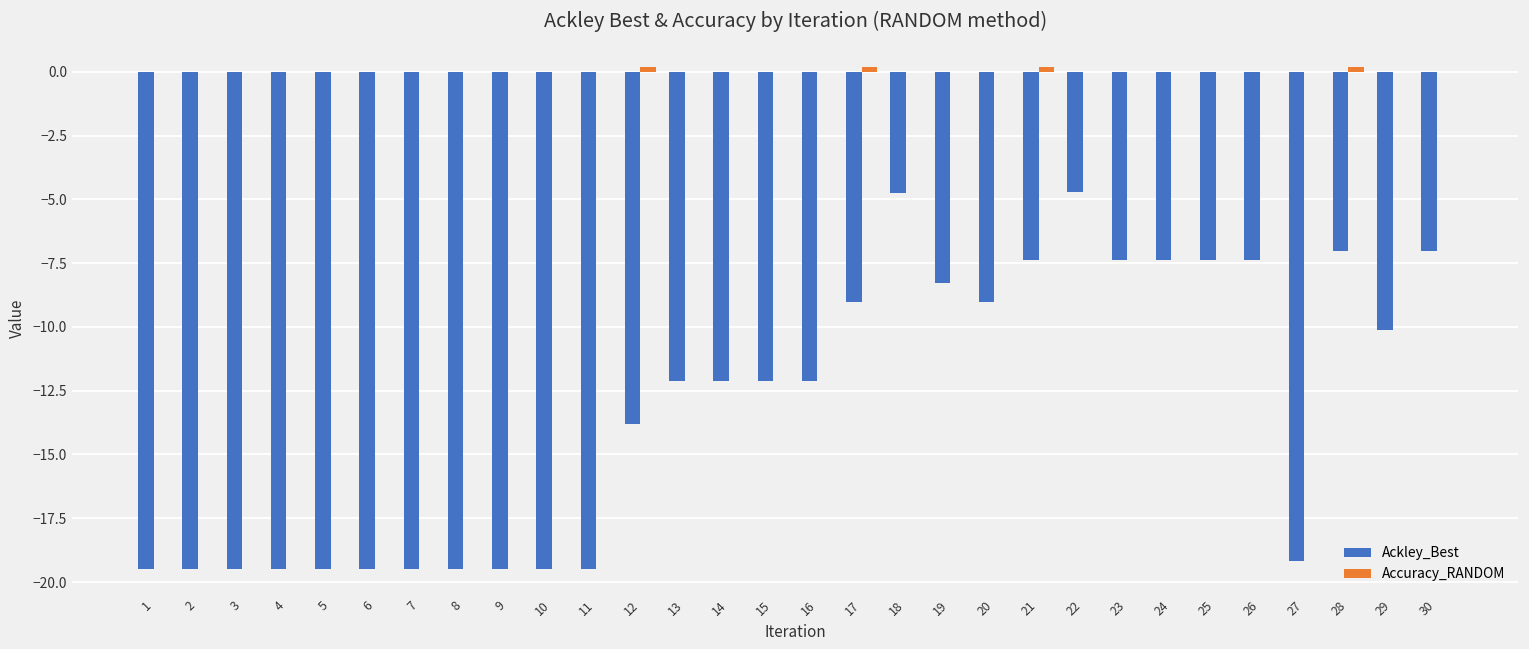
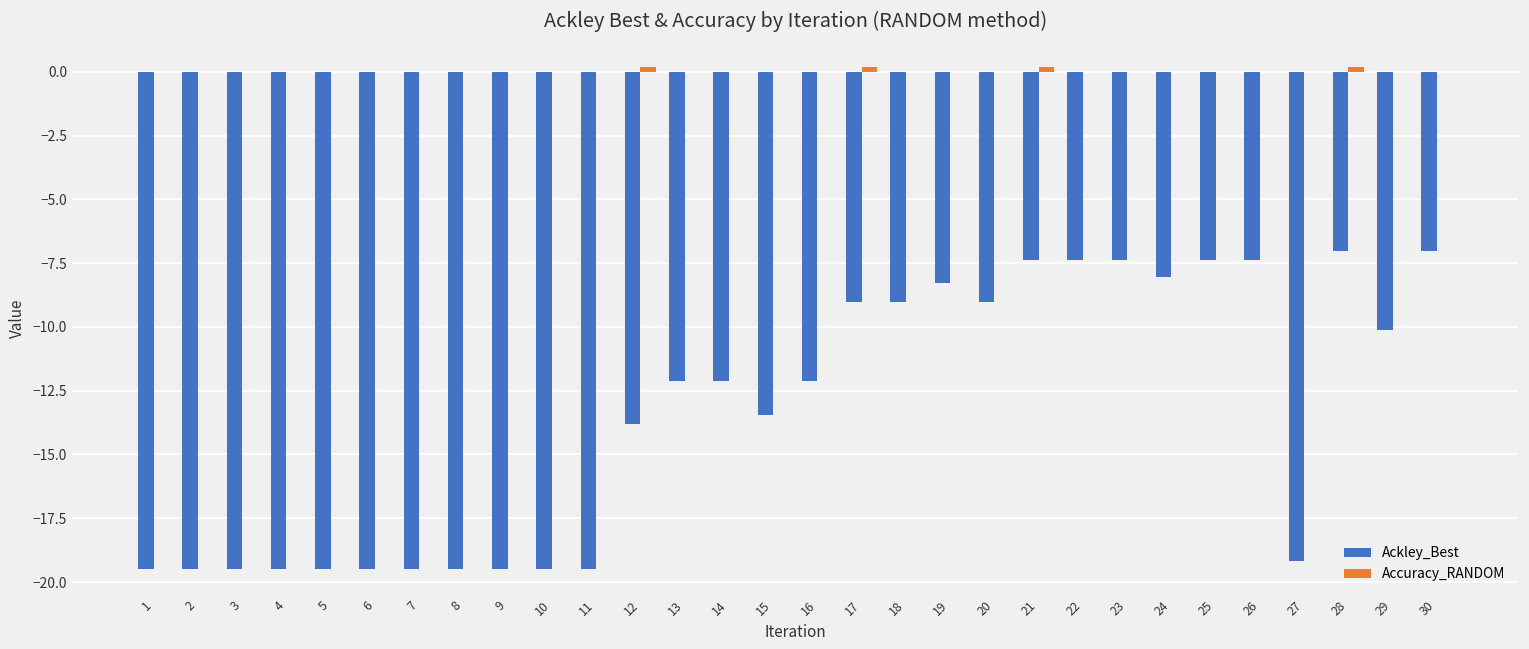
  {
    "Ackley_Best": {
      "1": -19.5,
      "2": -19.5,
      "3": -19.5,
      "4": -19.5,
      "5": -19.5,
      "6": -19.5,
      "7": -19.5,
      "8": -19.5,
      "9": -19.5,
      "10": -19.5,
      "11": -19.5,
      "12": -13.8,
      "13": -12.1,
      "14": -12.1,
-     "15": -12.1,
+     "15": -13.5,
      "16": -12.1,
      "17": -9.0,
-     "18": -4.8,
+     "18": -9.0,
      "19": -8.3,
      "20": -9.0,
      "21": -7.4,
-     "22": -4.7,
+     "22": -7.4,
      "23": -7.4,
-     "24": -7.4,
+     "24": -8.0,
      "25": -7.4,
      "26": -7.4,
      "27": -19.2,
      "28": -7.0,
      "29": -10.1,
      "30": -7.0
    },
    "Accuracy_RANDOM": {
      "1": 0.0,
      "2": 0.0,
      "3": 0.0,
      "4": 0.0,
      "5": 0.0,
      "6": 0.0,
      "7": 0.0,
      "8": 0.0,
      "9": 0.0,
      "10": 0.0,
      "11": 0.0,
      "12": 0.2,
      "13": 0.0,
      "14": 0.0,
      "15": 0.0,
      "16": 0.0,
      "17": 0.2,
      "18": 0.0,
      "19": 0.0,
      "20": 0.0,
      "21": 0.2,
      "22": 0.0,
      "23": 0.0,
      "24": 0.0,
      "25": 0.0,
      "26": 0.0,
      "27": 0.0,
      "28": 0.2,
      "29": 0.0,
      "30": 0.0
    }
  }
